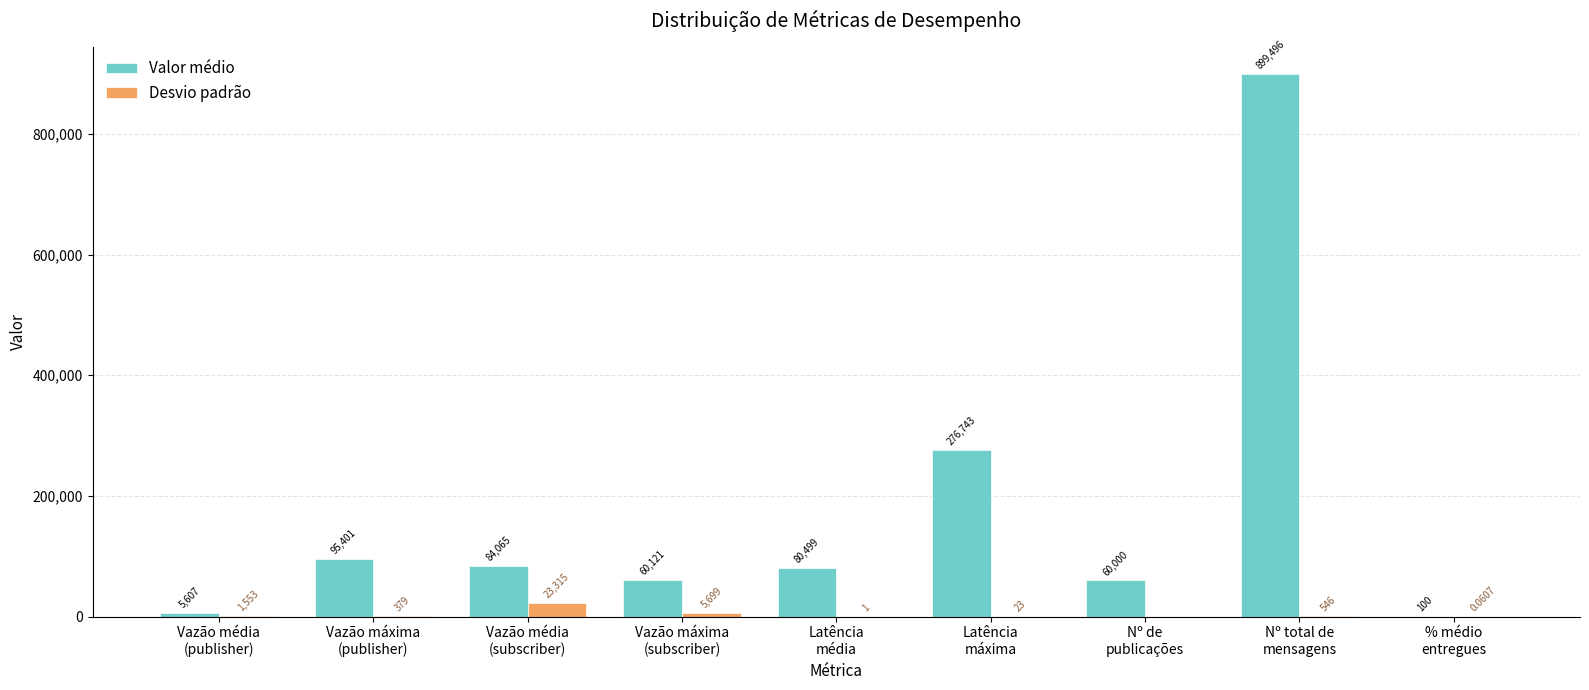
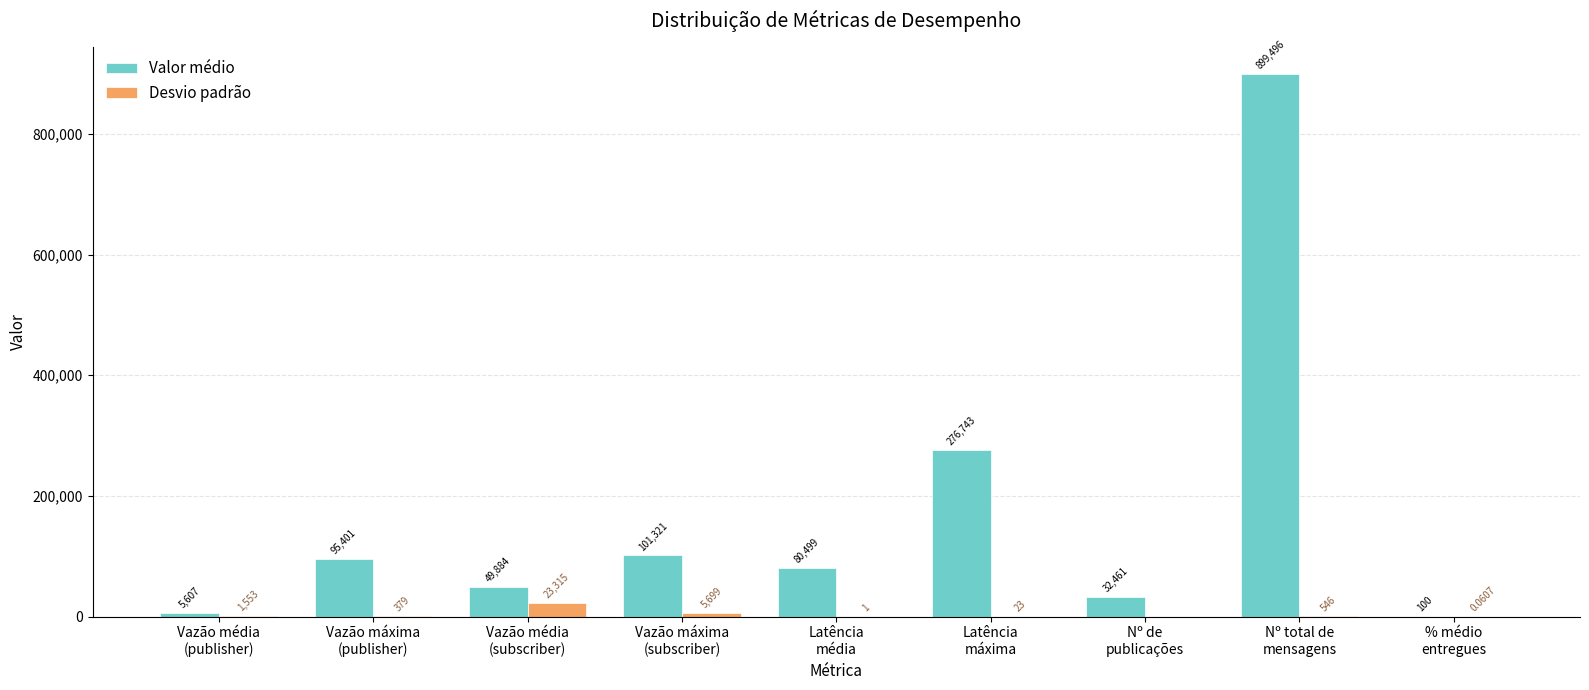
  {
    "Valor médio": {
      "Vazão média (publisher)": "5,607",
      "Vazão máxima (publisher)": "95,401",
-     "Vazão média (subscriber)": "84,065",
-     "Vazão máxima (subscriber)": "60,121",
+     "Vazão média (subscriber)": "49,884",
+     "Vazão máxima (subscriber)": "101,321",
      "Latência média": "80,499",
      "Latência máxima": "276,743",
-     "Nº de publicações": "60,000",
+     "Nº de publicações": "32,461",
      "Nº total de mensagens": "899,496",
      "% médio entregues": "100"
    },
    "Desvio padrão": {
      "Vazão média (publisher)": "1,553",
      "Vazão máxima (publisher)": "379",
      "Vazão média (subscriber)": "23,315",
      "Vazão máxima (subscriber)": "5,699",
      "Latência média": "1",
      "Latência máxima": "23",
      "Nº total de mensagens": "546",
      "% médio entregues": "0.0607"
    }
  }
